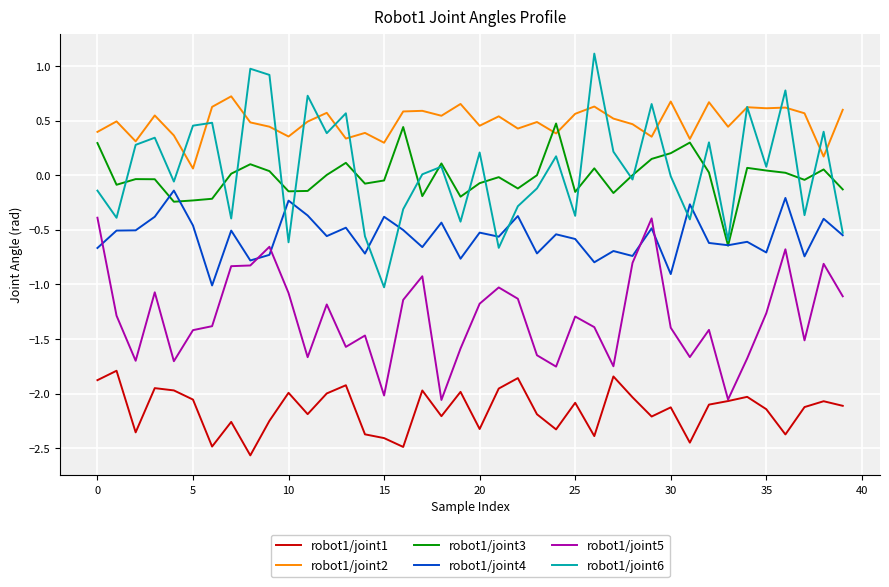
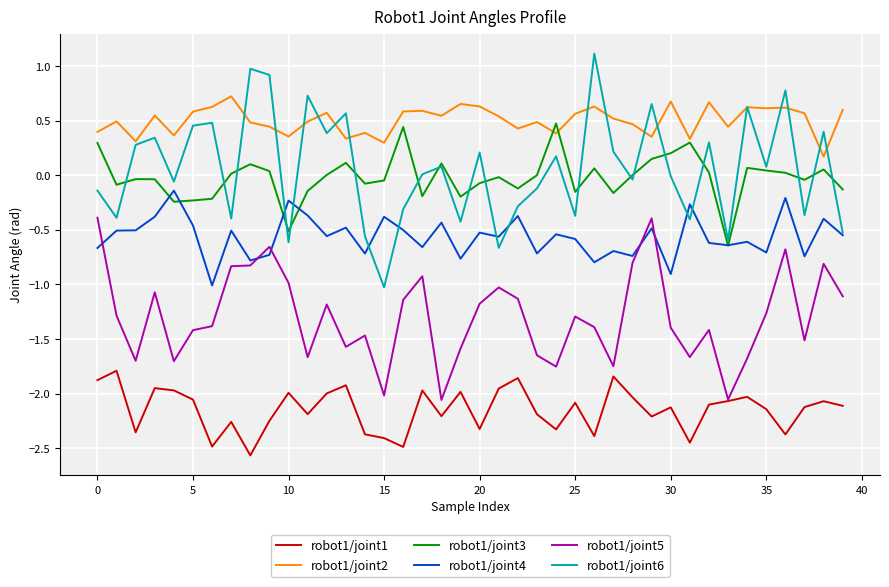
  {
    "robot1/joint1": {
      "0": -1.88,
      "5": -2.06,
      "10": -1.99,
      "15": -2.41,
      "20": -2.32,
      "25": -2.08,
      "30": -2.13,
      "35": -2.14
    },
    "robot1/joint2": {
      "0": 0.40,
-     "5": 0.06,
+     "5": 0.58,
      "10": 0.36,
      "15": 0.30,
-     "20": 0.45,
+     "20": 0.63,
      "25": 0.56,
      "30": 0.68,
      "35": 0.61
    },
    "robot1/joint3": {
      "0": 0.30,
      "5": -0.23,
-     "10": -0.15,
+     "10": -0.51,
      "15": -0.05,
      "20": -0.07,
      "25": -0.15,
      "30": 0.20,
      "35": 0.04
    },
    "robot1/joint4": {
      "0": -0.67,
      "5": -0.46,
      "10": -0.23,
      "15": -0.38,
      "20": -0.53,
      "25": -0.58,
      "30": -0.91,
      "35": -0.71
    },
    "robot1/joint5": {
      "0": -0.39,
      "5": -1.42,
-     "10": -1.08,
+     "10": -0.99,
      "15": -2.02,
      "20": -1.18,
      "25": -1.29,
      "30": -1.40,
      "35": -1.26
    },
    "robot1/joint6": {
      "0": -0.14,
      "5": 0.45,
      "10": -0.61,
      "15": -1.03,
      "20": 0.21,
      "25": -0.37,
      "30": -0.01,
      "35": 0.08
    }
  }
